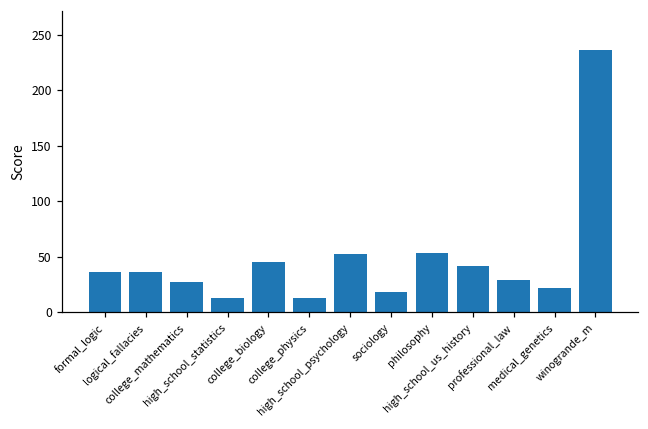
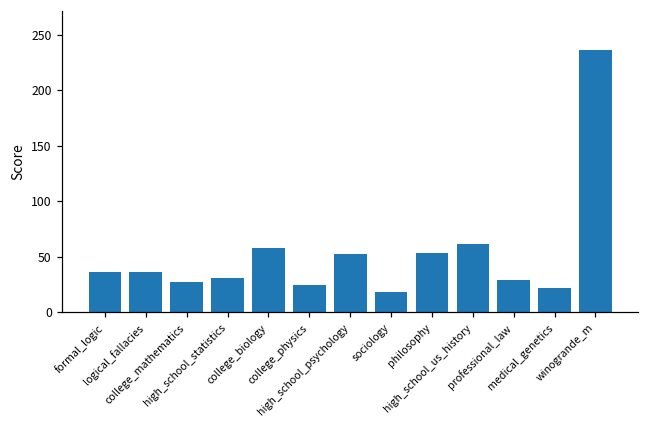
  {
    "formal_logic": 36,
    "logical_fallacies": 36,
    "college_mathematics": 27,
-   "high_school_statistics": 13,
-   "college_biology": 45,
-   "college_physics": 13,
+   "high_school_statistics": 31,
+   "college_biology": 58,
+   "college_physics": 24,
    "high_school_psychology": 52,
    "sociology": 18,
    "philosophy": 53,
-   "high_school_us_history": 42,
+   "high_school_us_history": 61,
    "professional_law": 29,
    "medical_genetics": 22,
    "winogrande_m": 236
  }
